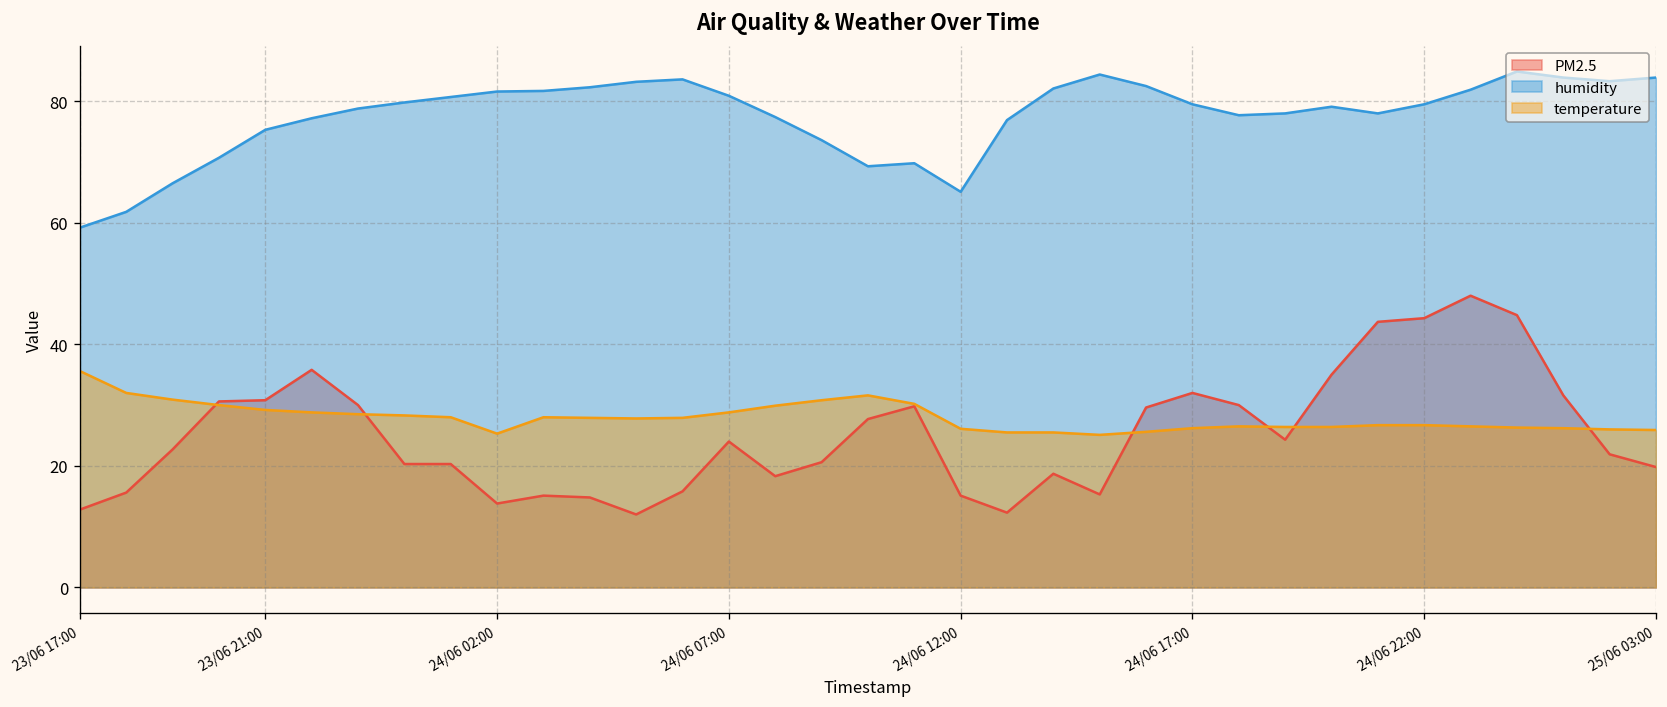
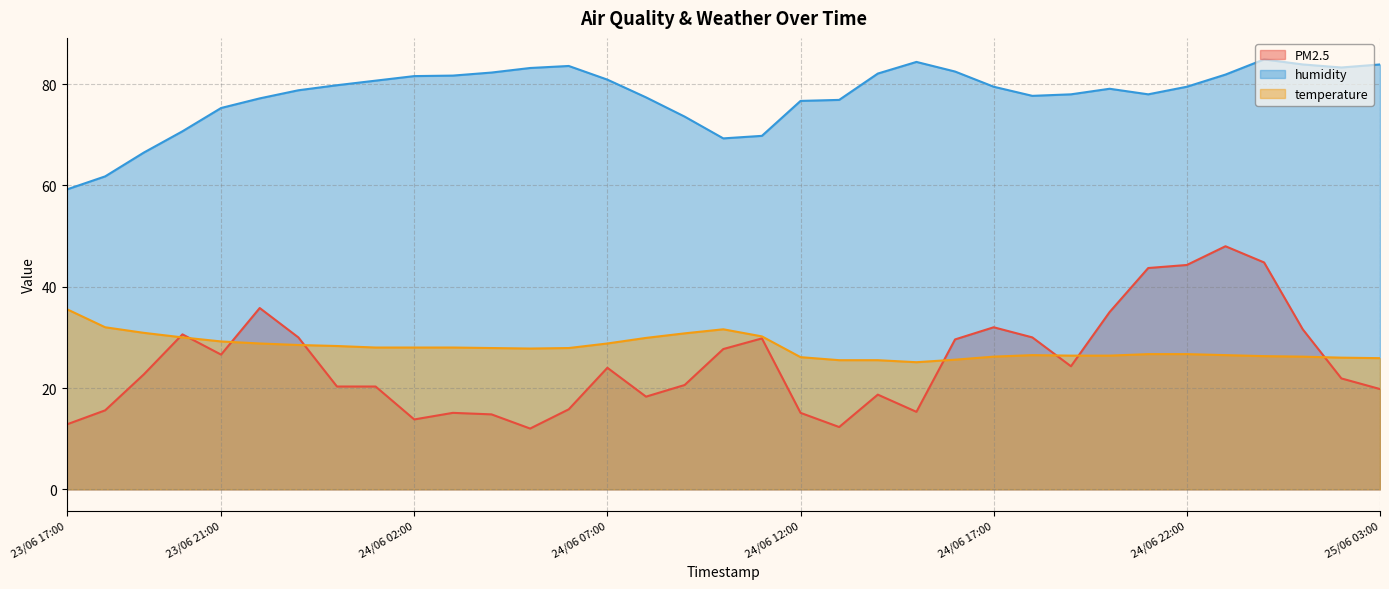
  {
    "PM2.5": {
      "23/06 17:00": 13,
-     "23/06 21:00": 31,
+     "23/06 21:00": 27,
      "24/06 02:00": 14,
      "24/06 07:00": 24,
      "24/06 12:00": 15,
      "24/06 17:00": 32,
      "24/06 22:00": 44,
      "25/06 03:00": 20
    },
    "humidity": {
      "23/06 17:00": 59,
      "23/06 21:00": 75,
      "24/06 02:00": 82,
      "24/06 07:00": 81,
-     "24/06 12:00": 65,
+     "24/06 12:00": 77,
      "24/06 17:00": 80,
      "24/06 22:00": 80,
      "25/06 03:00": 84
    },
    "temperature": {
      "23/06 17:00": 36,
      "23/06 21:00": 29,
-     "24/06 02:00": 25,
+     "24/06 02:00": 28,
      "24/06 07:00": 29,
      "24/06 12:00": 26,
      "24/06 17:00": 26,
      "24/06 22:00": 27,
      "25/06 03:00": 26
    }
  }
